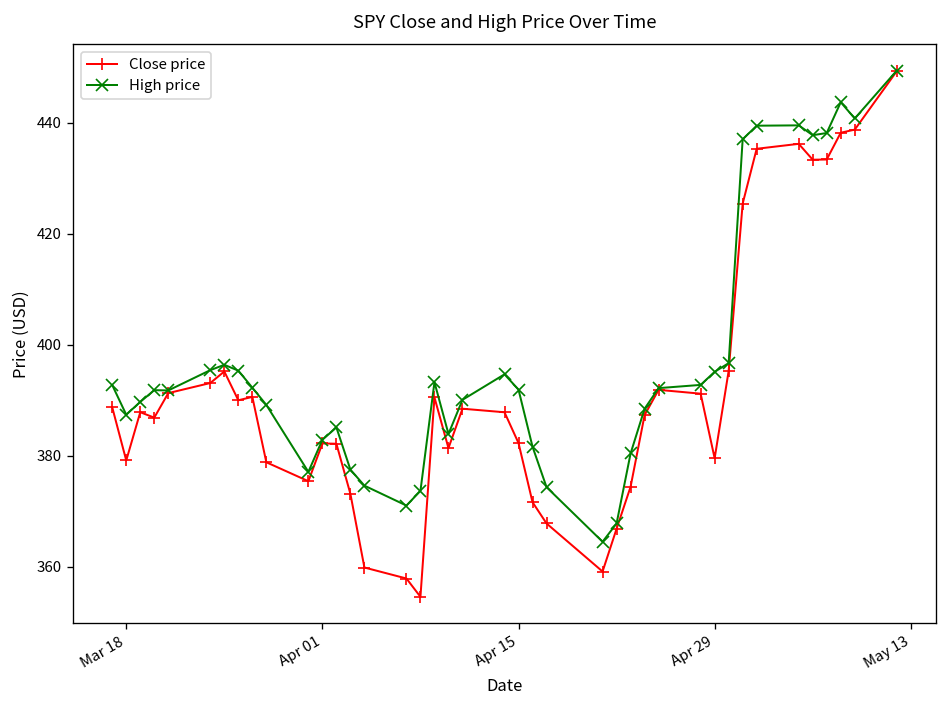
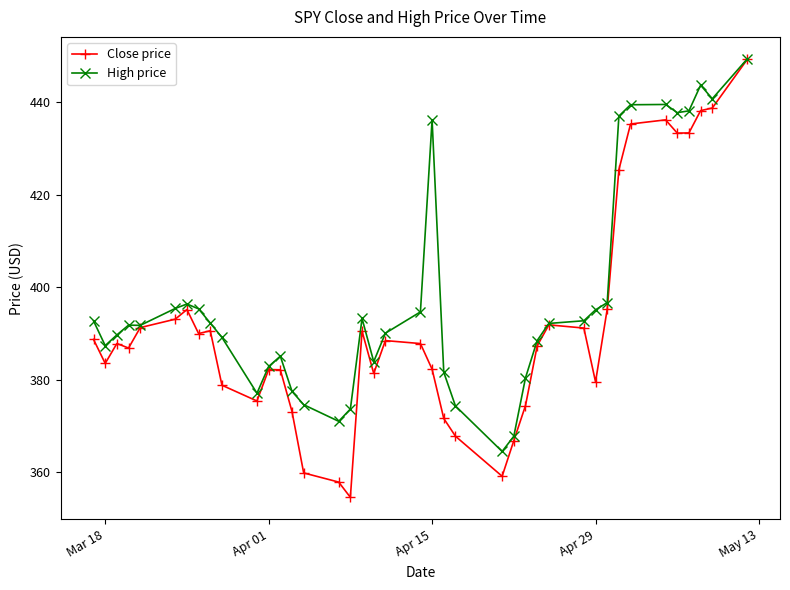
  {
    "Close price": {
-     "Mar 18": 379,
+     "Mar 18": 384,
      "Apr 01": 382,
      "Apr 15": 382,
      "Apr 29": 380
    },
    "High price": {
      "Mar 18": 387,
      "Apr 01": 383,
-     "Apr 15": 392,
+     "Apr 15": 436,
      "Apr 29": 395
    }
  }
